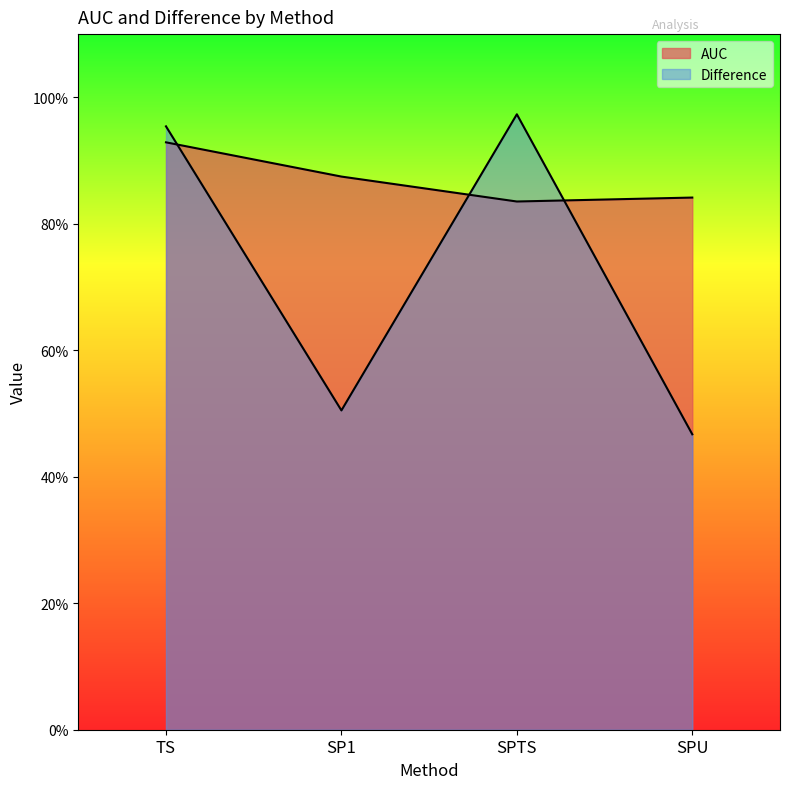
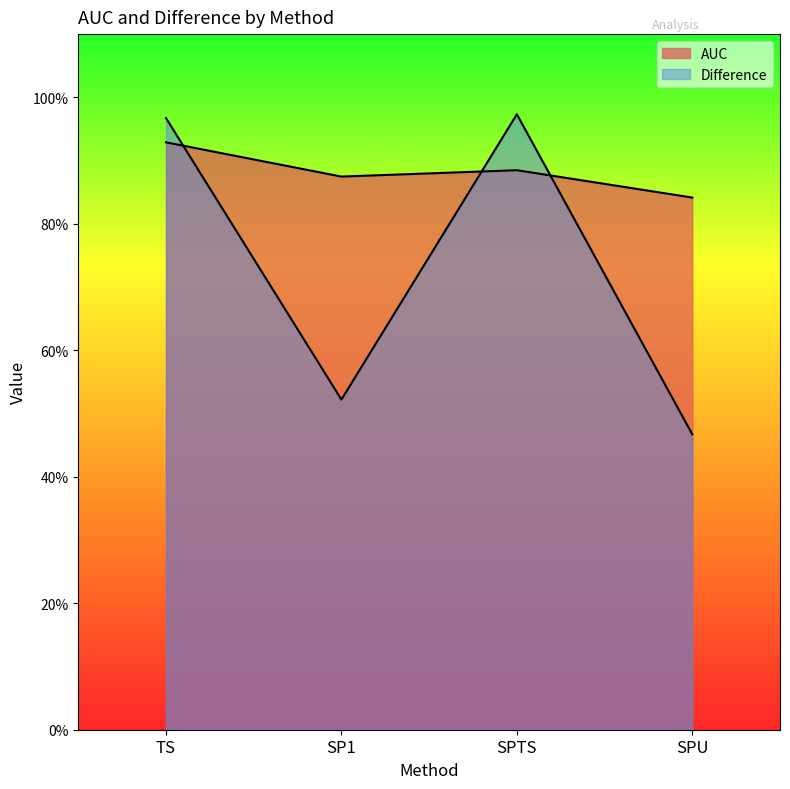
  {
    "AUC": {
      "TS": "93%",
      "SP1": "87%",
-     "SPTS": "84%",
+     "SPTS": "88%",
      "SPU": "84%"
    },
    "Difference": {
-     "TS": "95%",
-     "SP1": "50%",
+     "TS": "97%",
+     "SP1": "52%",
      "SPTS": "97%",
      "SPU": "47%"
    }
  }
